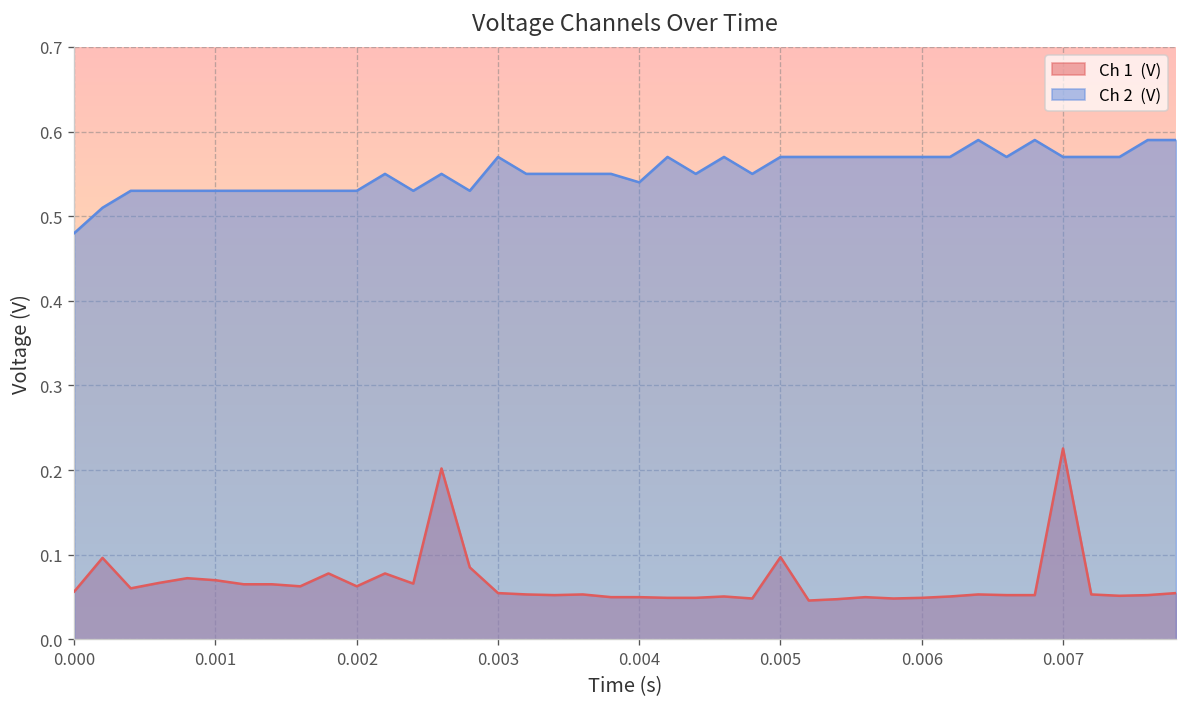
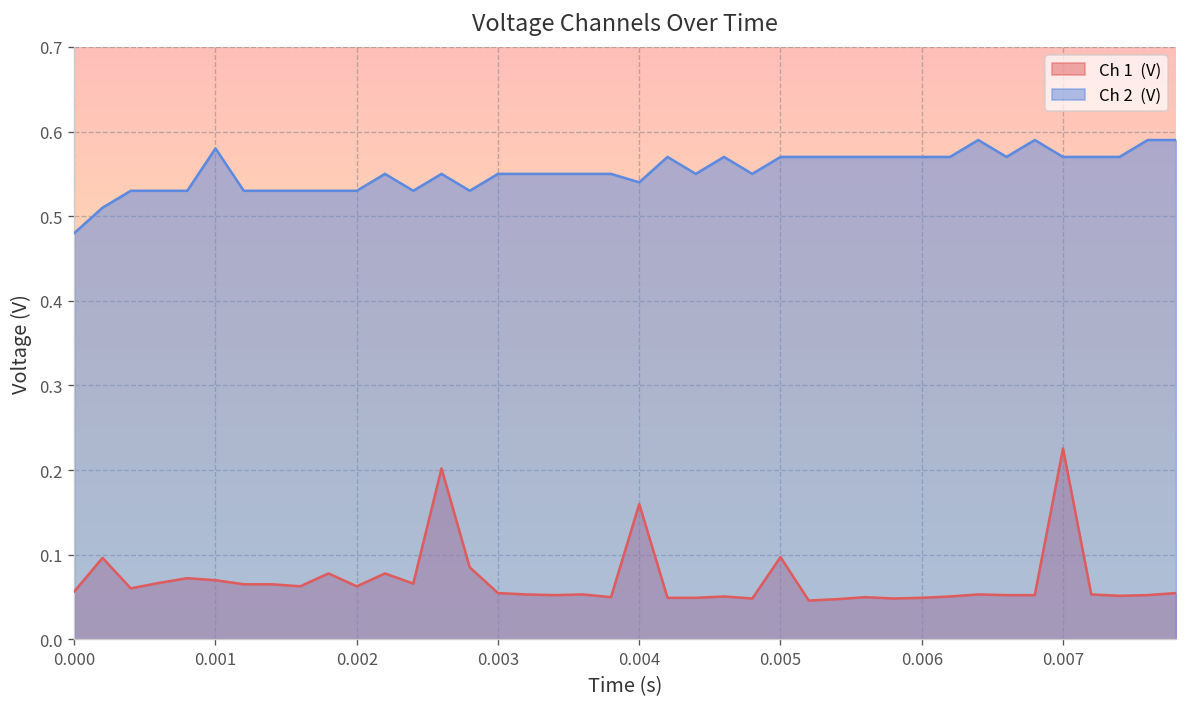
  {
    "Ch 1 (V)": {
      "0.000": 0.06,
      "0.001": 0.07,
      "0.002": 0.06,
      "0.003": 0.05,
-     "0.004": 0.05,
+     "0.004": 0.16,
      "0.005": 0.10,
      "0.006": 0.05,
      "0.007": 0.23
    },
    "Ch 2 (V)": {
      "0.000": 0.48,
-     "0.001": 0.53,
+     "0.001": 0.58,
      "0.002": 0.53,
-     "0.003": 0.57,
+     "0.003": 0.55,
      "0.004": 0.54,
      "0.005": 0.57,
      "0.006": 0.57,
      "0.007": 0.57
    }
  }
